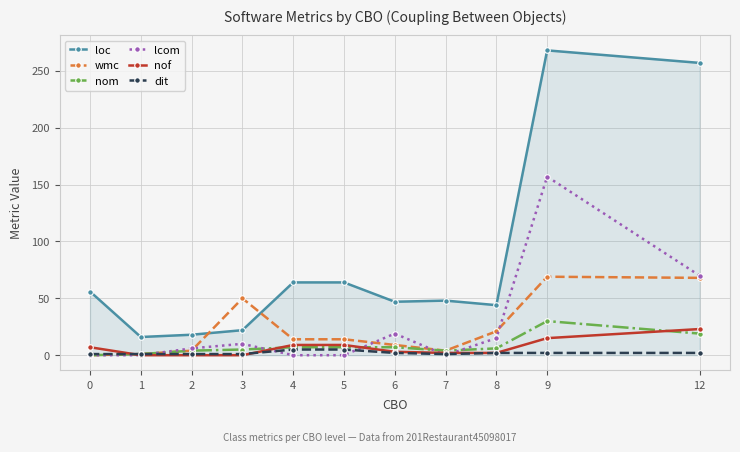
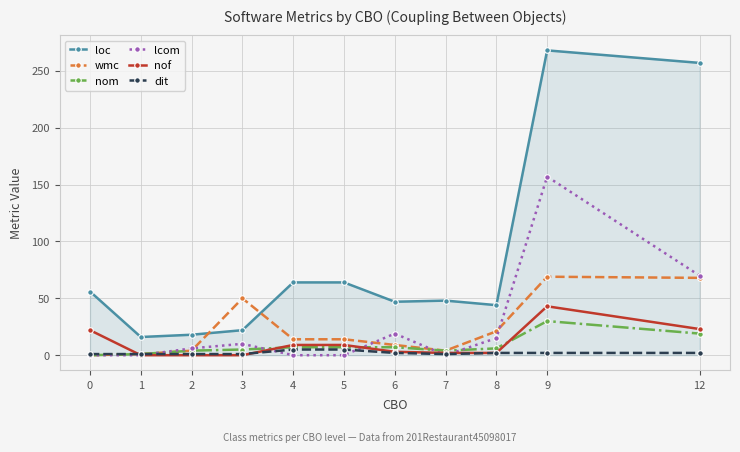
  {
    "loc": {
      "0": 56,
      "1": 16,
      "2": 18,
      "3": 22,
      "4": 64,
      "5": 64,
      "6": 47,
      "7": 48,
      "8": 44,
      "9": 268,
      "12": 257
    },
    "wmc": {
      "3": 50,
      "4": 14,
      "5": 14,
      "8": 21,
      "9": 69
    },
    "nom": {
      "3": 5,
      "8": 6,
      "9": 30,
      "12": 19
    },
    "lcom": {
      "3": 10,
      "4": 0,
      "5": 0,
      "6": 19,
      "8": 15,
      "9": 157
    },
    "nof": {
-     "0": 7,
-     "9": 15,
+     "0": 22,
+     "9": 43,
      "12": 23
    },
    "dit": {
      "9": 2,
      "12": 2
    }
  }
